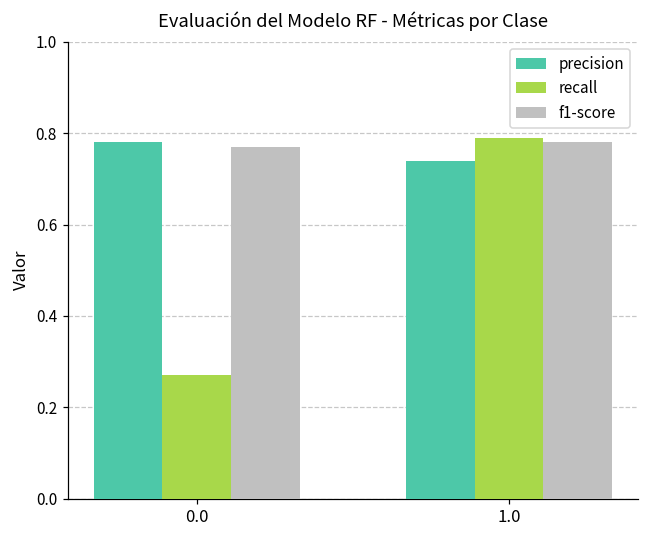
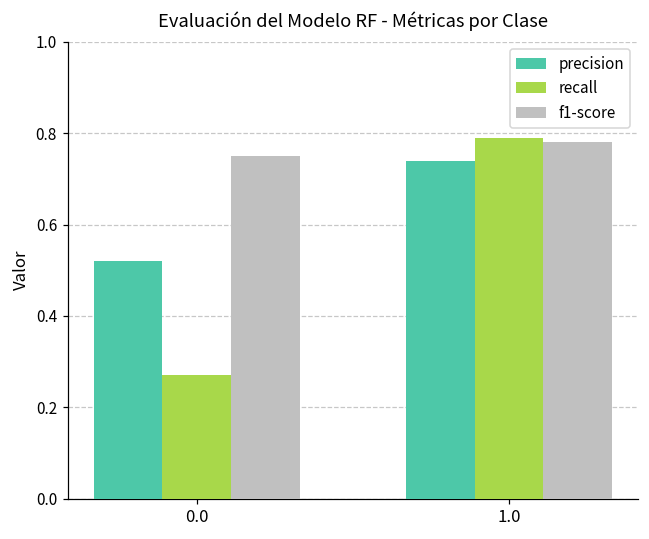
  {
    "precision": {
-     "0.0": 0.78,
+     "0.0": 0.52,
      "1.0": 0.74
    },
    "recall": {
      "0.0": 0.27,
      "1.0": 0.79
    },
    "f1-score": {
-     "0.0": 0.77,
+     "0.0": 0.75,
      "1.0": 0.78
    }
  }
